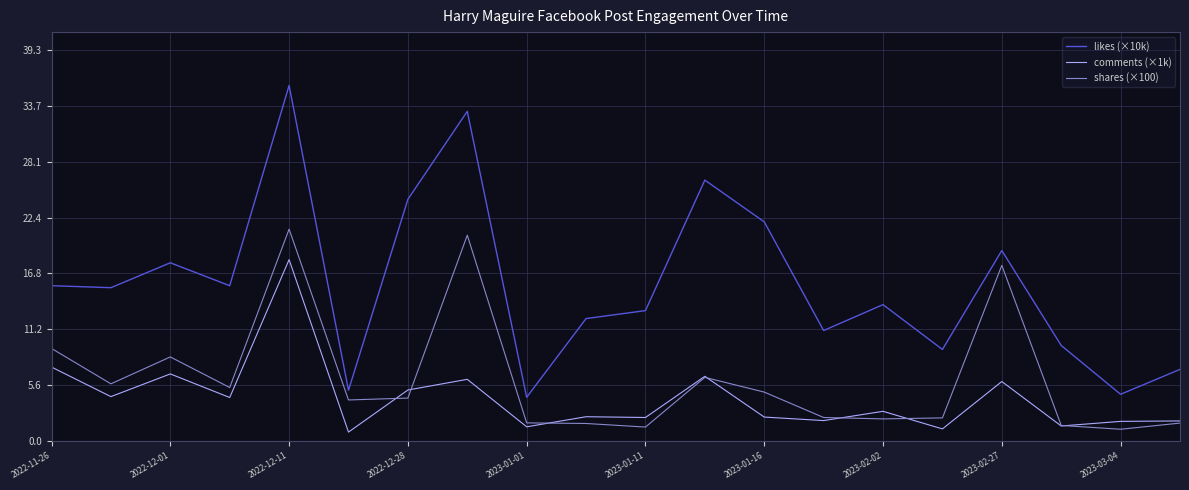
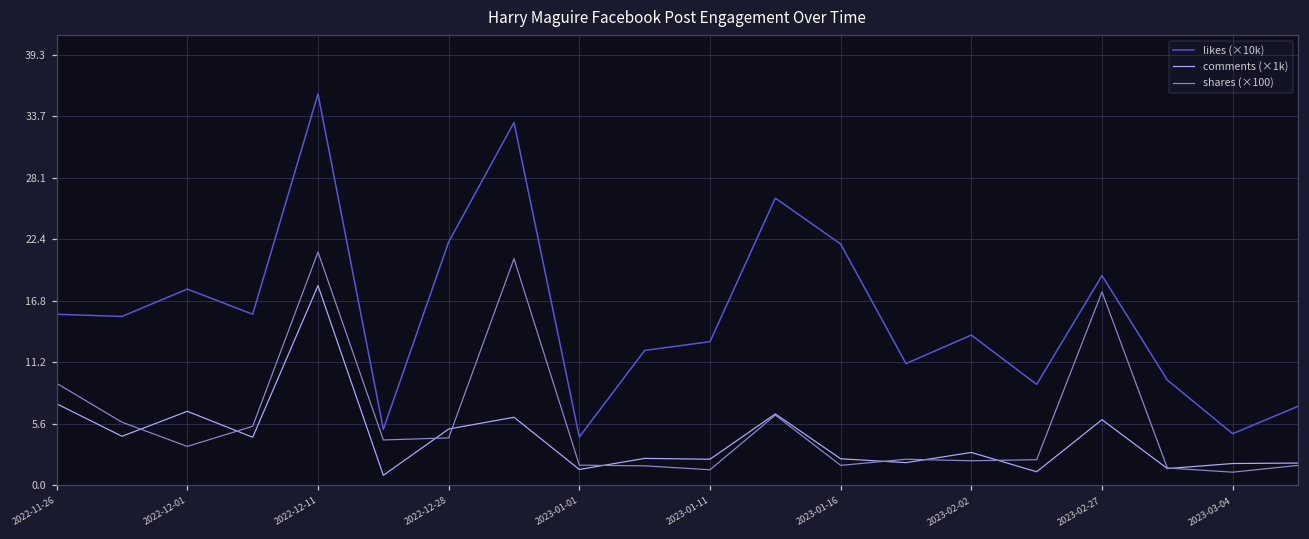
  {
    "likes (×10k)": {
      "2022-11-26": 16,
      "2022-12-01": 18,
      "2022-12-11": 36,
-     "2022-12-28": 24,
+     "2022-12-28": 22,
      "2023-01-01": 4,
      "2023-01-11": 13,
      "2023-01-16": 22,
      "2023-02-02": 14,
      "2023-02-27": 19,
      "2023-03-04": 5
    },
    "comments (×1k)": {
      "2022-11-26": 7,
      "2022-12-01": 7,
      "2022-12-11": 18,
      "2022-12-28": 5,
      "2023-01-01": 1,
      "2023-01-11": 2,
      "2023-01-16": 2,
      "2023-02-02": 3,
      "2023-02-27": 6,
      "2023-03-04": 2
    },
    "shares (×100)": {
      "2022-11-26": 9,
-     "2022-12-01": 8,
+     "2022-12-01": 4,
      "2022-12-11": 21,
      "2022-12-28": 4,
      "2023-01-01": 2,
      "2023-01-11": 1,
-     "2023-01-16": 5,
+     "2023-01-16": 2,
      "2023-02-02": 2,
      "2023-02-27": 18,
      "2023-03-04": 1
    }
  }
